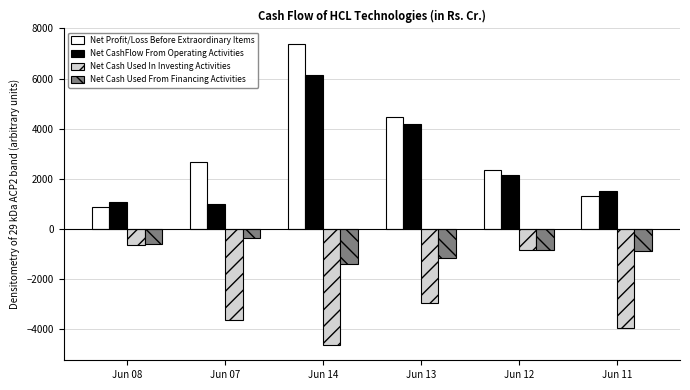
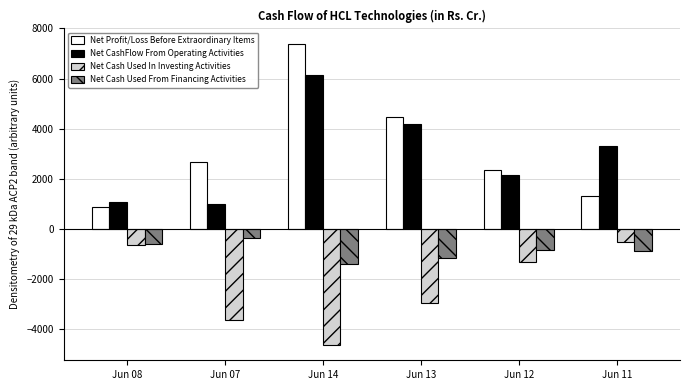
  {
    "Net Profit/Loss Before Extraordinary Items": {
      "Jun 08": 900,
      "Jun 07": 2700,
      "Jun 14": 7400,
      "Jun 13": 4500,
      "Jun 12": 2400,
      "Jun 11": 1300
    },
    "Net CashFlow From Operating Activities": {
      "Jun 08": 1100,
      "Jun 07": 1000,
      "Jun 14": 6100,
      "Jun 13": 4200,
      "Jun 12": 2200,
-     "Jun 11": 1500
+     "Jun 11": 3300
    },
    "Net Cash Used In Investing Activities": {
      "Jun 08": -700,
      "Jun 07": -3600,
      "Jun 14": -4700,
      "Jun 13": -3000,
-     "Jun 12": -800,
-     "Jun 11": -4000
+     "Jun 12": -1300,
+     "Jun 11": -500
    },
    "Net Cash Used From Financing Activities": {
      "Jun 08": -600,
      "Jun 07": -400,
      "Jun 14": -1400,
      "Jun 13": -1200,
      "Jun 12": -800,
      "Jun 11": -900
    }
  }
